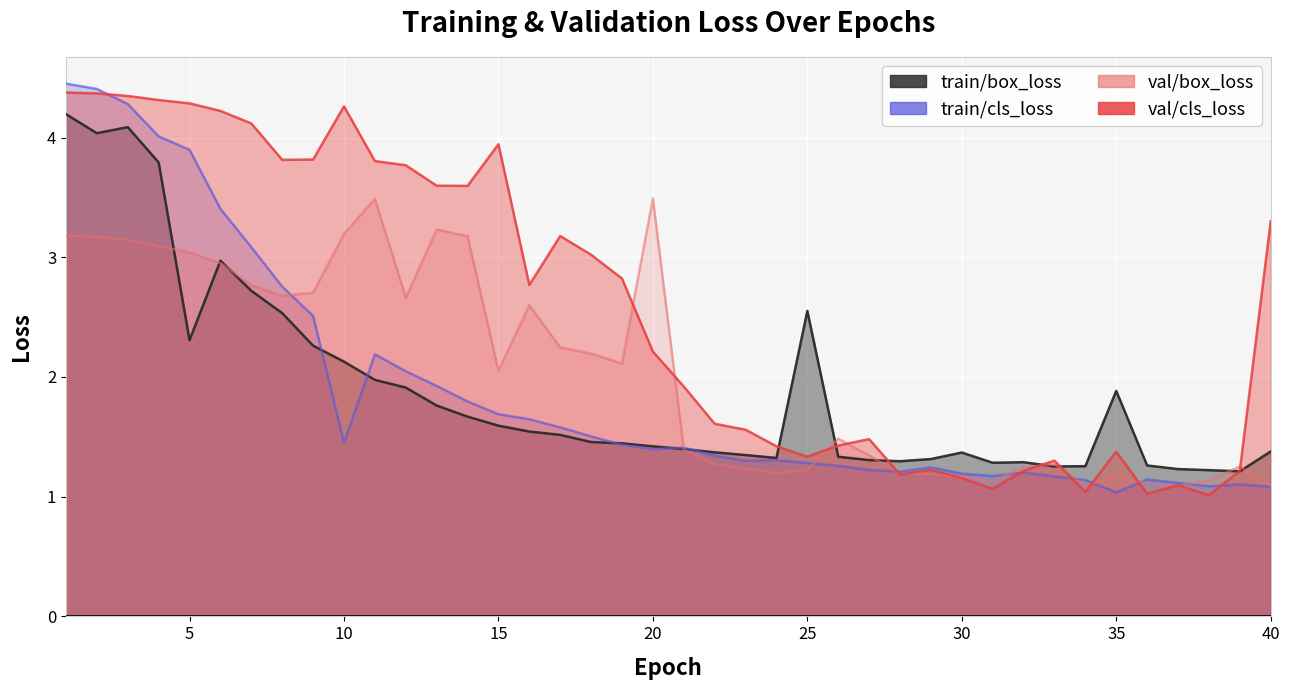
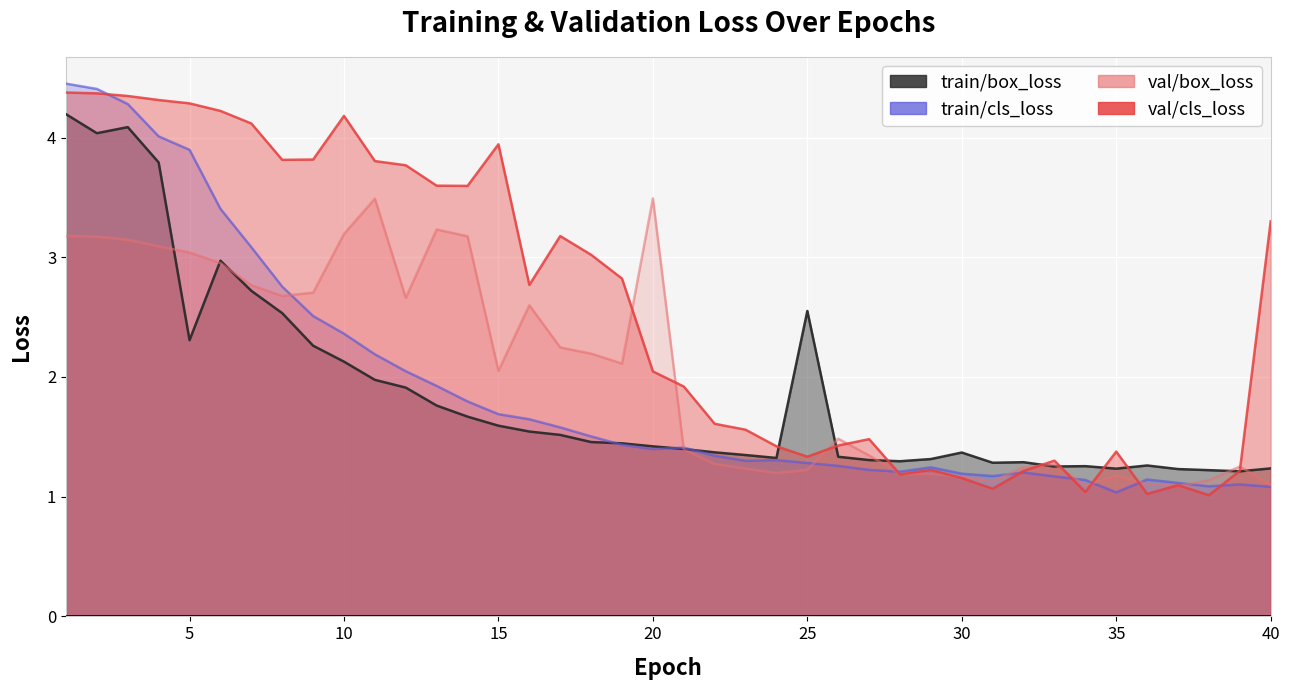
  {
    "train/box_loss": {
      "5": 2.31,
      "10": 2.13,
      "15": 1.59,
      "20": 1.42,
      "25": 2.55,
      "30": 1.37,
-     "35": 1.88,
-     "40": 1.38
+     "35": 1.23,
+     "40": 1.24
    },
    "train/cls_loss": {
      "5": 3.90,
-     "10": 1.45,
+     "10": 2.36,
      "15": 1.69,
      "20": 1.40,
      "25": 1.28,
      "30": 1.19,
      "35": 1.04
    },
    "val/box_loss": {
      "5": 3.04,
      "10": 3.20,
      "15": 2.05,
      "20": 3.49,
      "25": 1.22,
      "35": 1.17
    },
    "val/cls_loss": {
      "5": 4.29,
-     "10": 4.26,
+     "10": 4.18,
      "15": 3.94,
-     "20": 2.21,
+     "20": 2.05,
      "25": 1.33,
      "35": 1.38,
      "40": 3.30
    }
  }
